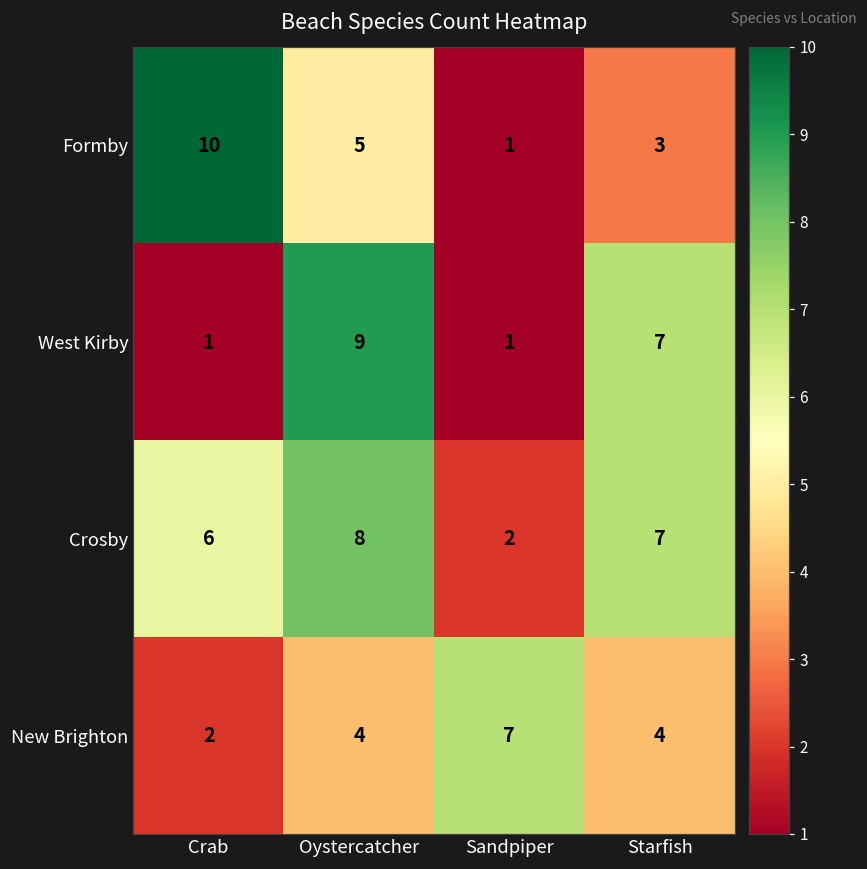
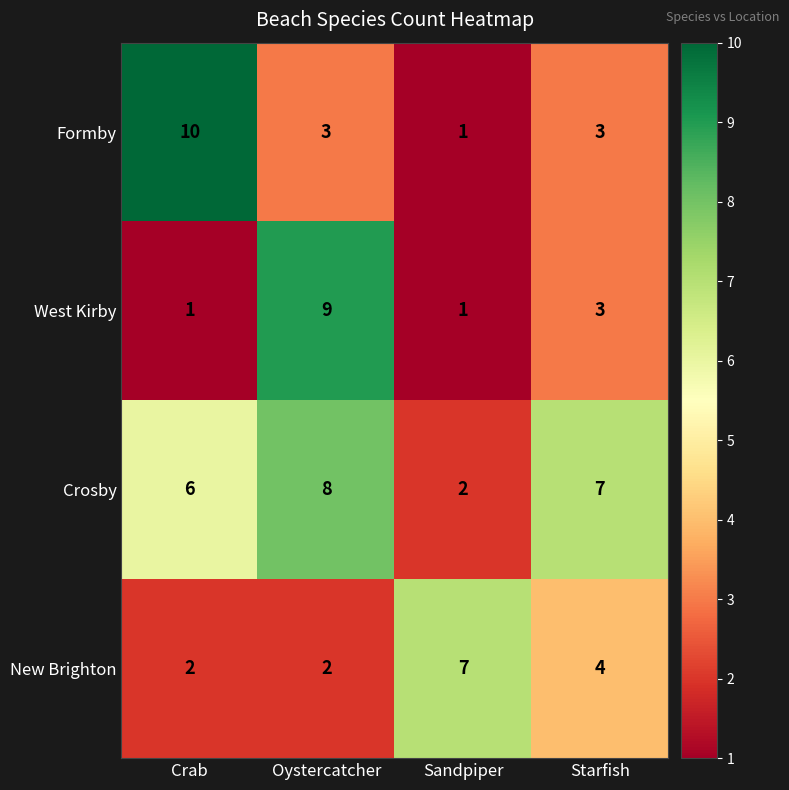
  {
    "Formby": {
      "Crab": 10,
-     "Oystercatcher": 5,
+     "Oystercatcher": 3,
      "Sandpiper": 1,
      "Starfish": 3
    },
    "West Kirby": {
      "Crab": 1,
      "Oystercatcher": 9,
      "Sandpiper": 1,
-     "Starfish": 7
+     "Starfish": 3
    },
    "Crosby": {
      "Crab": 6,
      "Oystercatcher": 8,
      "Sandpiper": 2,
      "Starfish": 7
    },
    "New Brighton": {
      "Crab": 2,
-     "Oystercatcher": 4,
+     "Oystercatcher": 2,
      "Sandpiper": 7,
      "Starfish": 4
    }
  }
